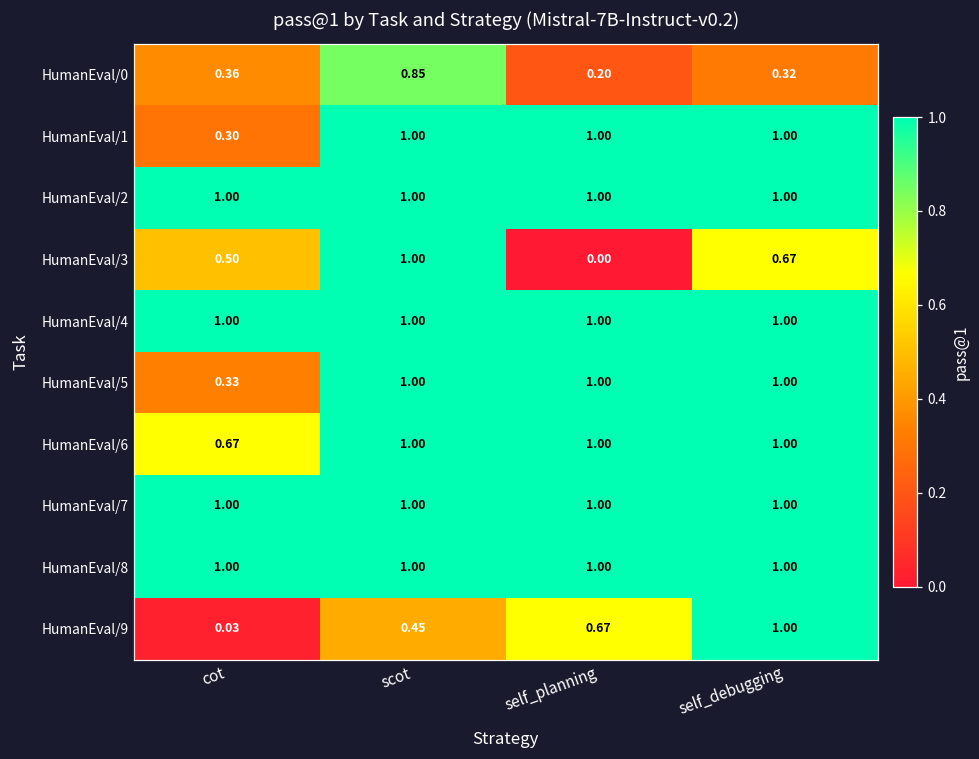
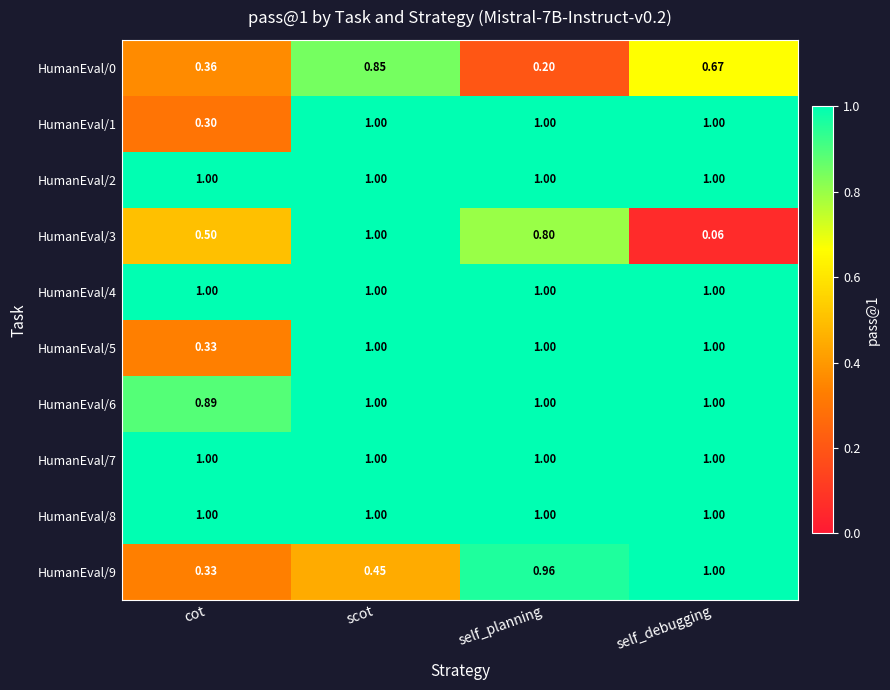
  {
    "HumanEval/0": {
      "cot": 0.36,
      "scot": 0.85,
      "self_planning": 0.20,
-     "self_debugging": 0.32
+     "self_debugging": 0.67
    },
    "HumanEval/1": {
      "cot": 0.30,
      "scot": 1.00,
      "self_planning": 1.00,
      "self_debugging": 1.00
    },
    "HumanEval/2": {
      "cot": 1.00,
      "scot": 1.00,
      "self_planning": 1.00,
      "self_debugging": 1.00
    },
    "HumanEval/3": {
      "cot": 0.50,
      "scot": 1.00,
-     "self_planning": 0.00,
-     "self_debugging": 0.67
+     "self_planning": 0.80,
+     "self_debugging": 0.06
    },
    "HumanEval/4": {
      "cot": 1.00,
      "scot": 1.00,
      "self_planning": 1.00,
      "self_debugging": 1.00
    },
    "HumanEval/5": {
      "cot": 0.33,
      "scot": 1.00,
      "self_planning": 1.00,
      "self_debugging": 1.00
    },
    "HumanEval/6": {
-     "cot": 0.67,
+     "cot": 0.89,
      "scot": 1.00,
      "self_planning": 1.00,
      "self_debugging": 1.00
    },
    "HumanEval/7": {
      "cot": 1.00,
      "scot": 1.00,
      "self_planning": 1.00,
      "self_debugging": 1.00
    },
    "HumanEval/8": {
      "cot": 1.00,
      "scot": 1.00,
      "self_planning": 1.00,
      "self_debugging": 1.00
    },
    "HumanEval/9": {
-     "cot": 0.03,
+     "cot": 0.33,
      "scot": 0.45,
-     "self_planning": 0.67,
+     "self_planning": 0.96,
      "self_debugging": 1.00
    }
  }
